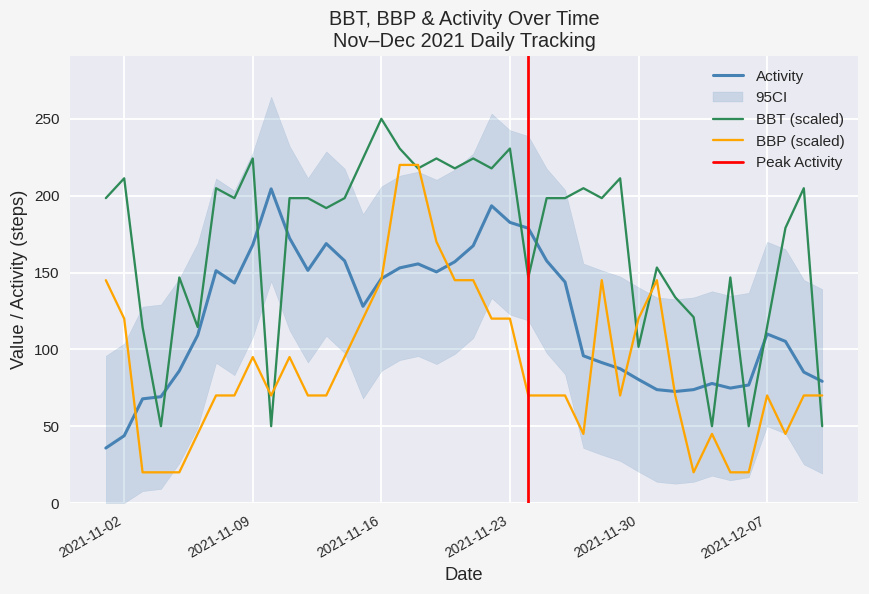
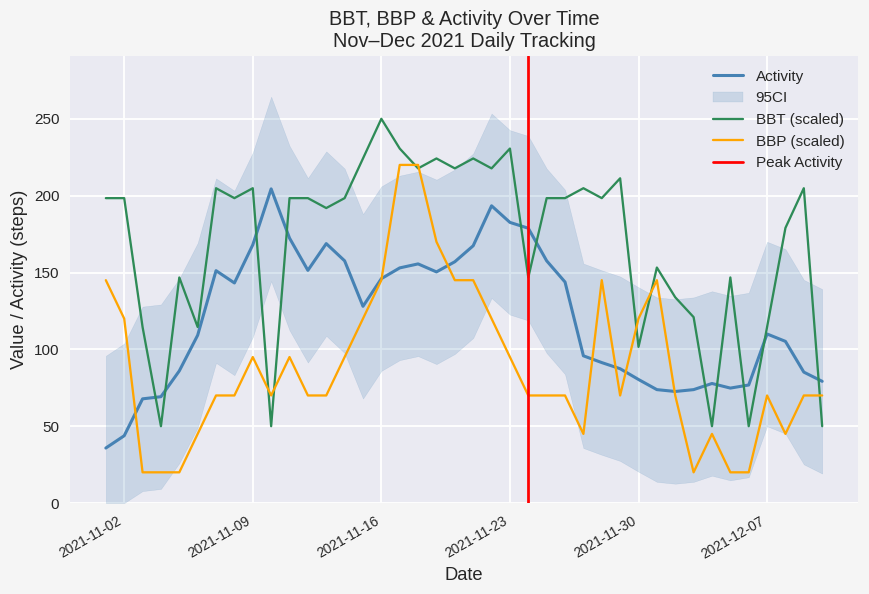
  {
    "BBT (scaled)": {
-     "2021-11-02": 211,
-     "2021-11-09": 224,
+     "2021-11-02": 198,
+     "2021-11-09": 205,
      "2021-11-16": 250,
      "2021-11-23": 231,
      "2021-11-30": 102,
      "2021-12-07": 115
    },
    "BBP (scaled)": {
      "2021-11-02": 120,
      "2021-11-09": 95,
-     "2021-11-23": 120,
+     "2021-11-23": 95,
      "2021-11-30": 120,
      "2021-12-07": 70
    }
  }
